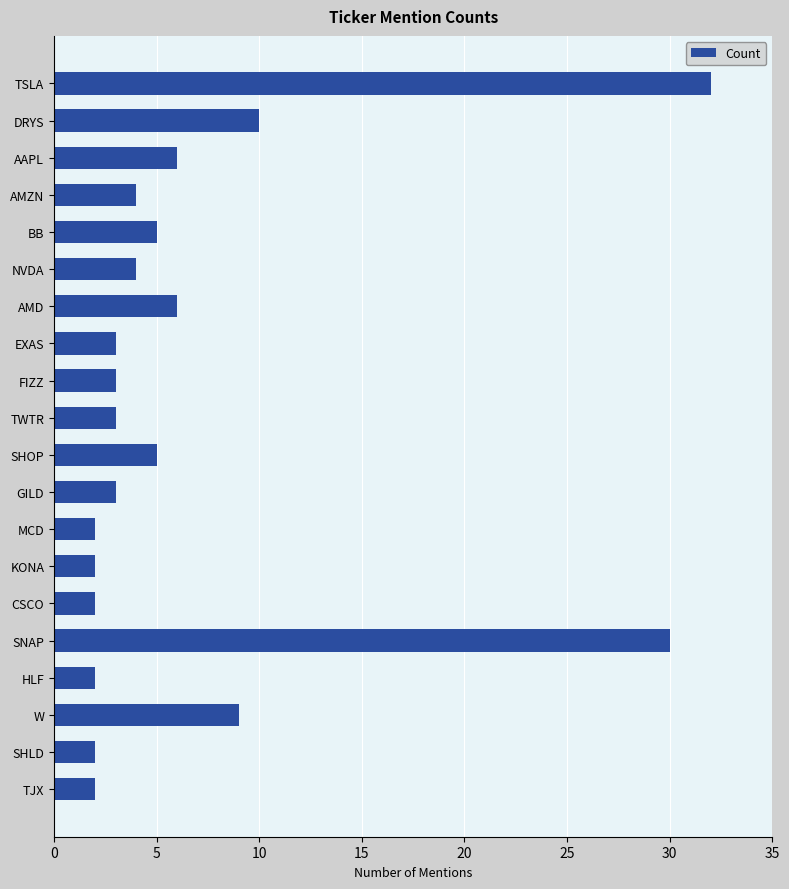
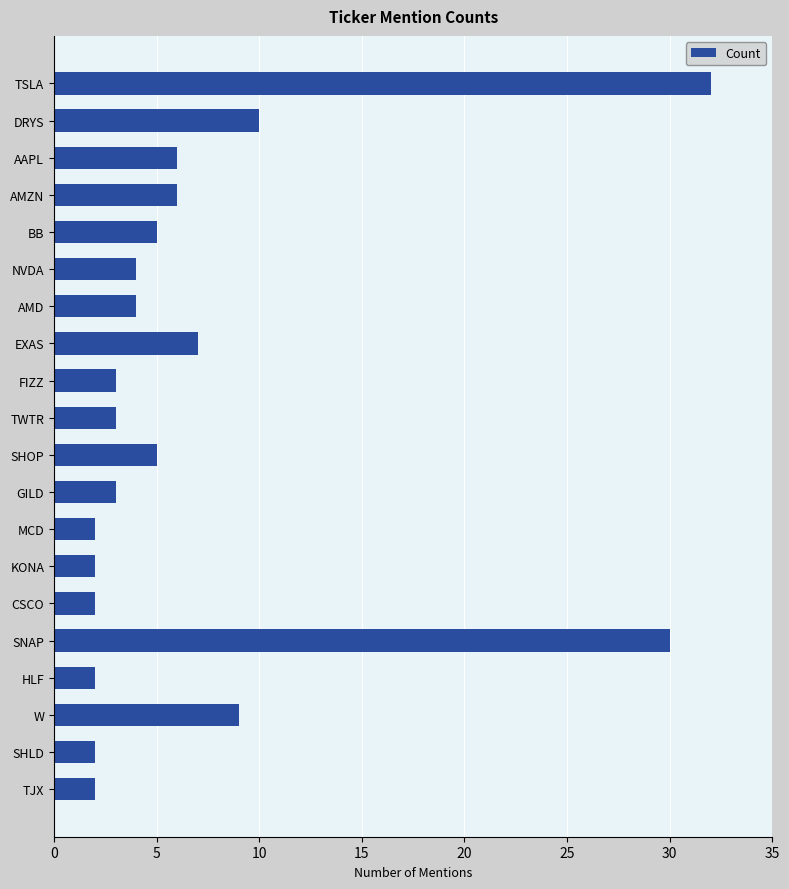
  {
    "TSLA": 32,
    "DRYS": 10,
    "AAPL": 6,
-   "AMZN": 4,
+   "AMZN": 6,
    "BB": 5,
    "NVDA": 4,
-   "AMD": 6,
-   "EXAS": 3,
+   "AMD": 4,
+   "EXAS": 7,
    "FIZZ": 3,
    "TWTR": 3,
    "SHOP": 5,
    "GILD": 3,
    "MCD": 2,
    "KONA": 2,
    "CSCO": 2,
    "SNAP": 30,
    "HLF": 2,
    "W": 9,
    "SHLD": 2,
    "TJX": 2
  }
